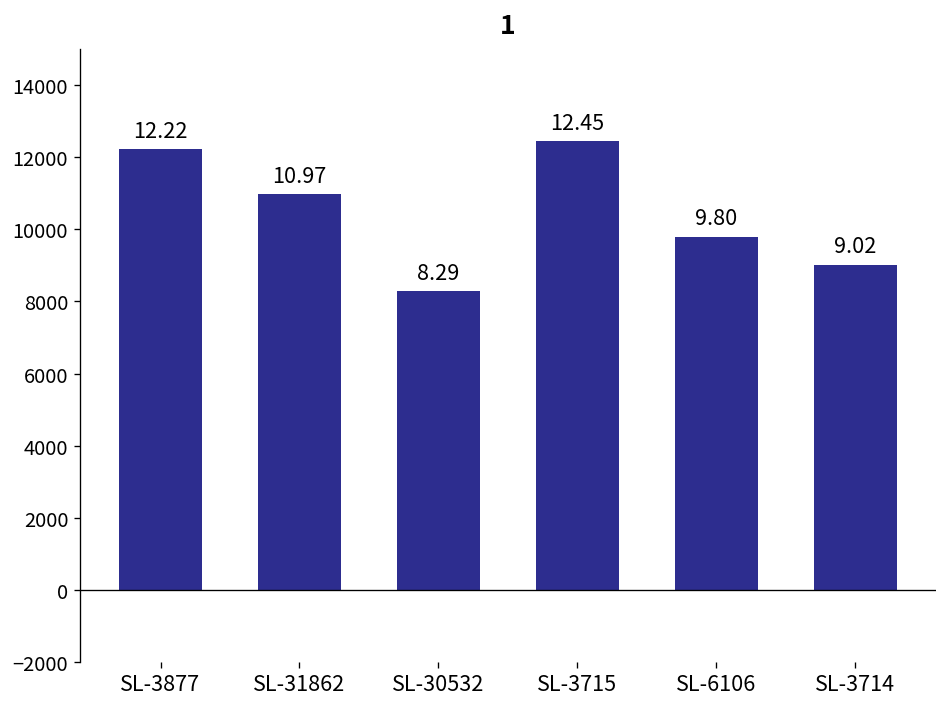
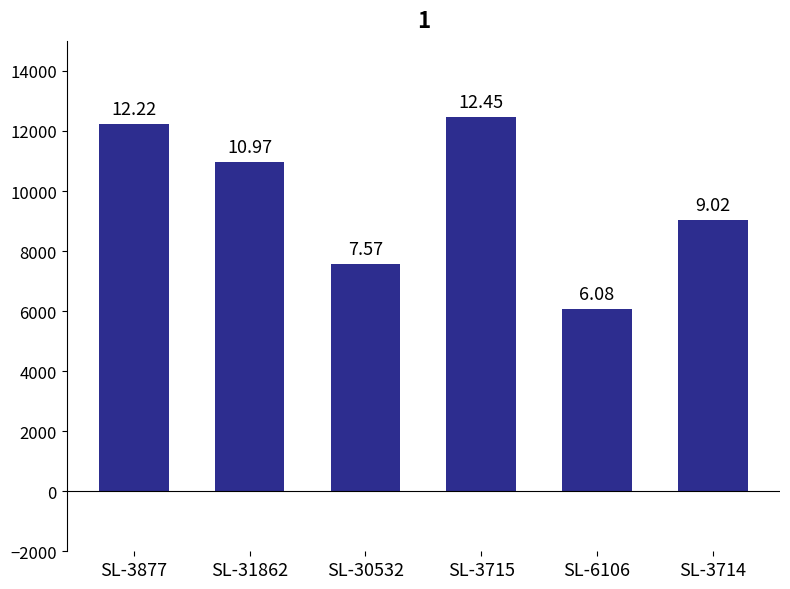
  {
-   "SL-30532": 8.29,
-   "SL-6106": 9.80
+   "SL-30532": 7.57,
+   "SL-6106": 6.08
  }
